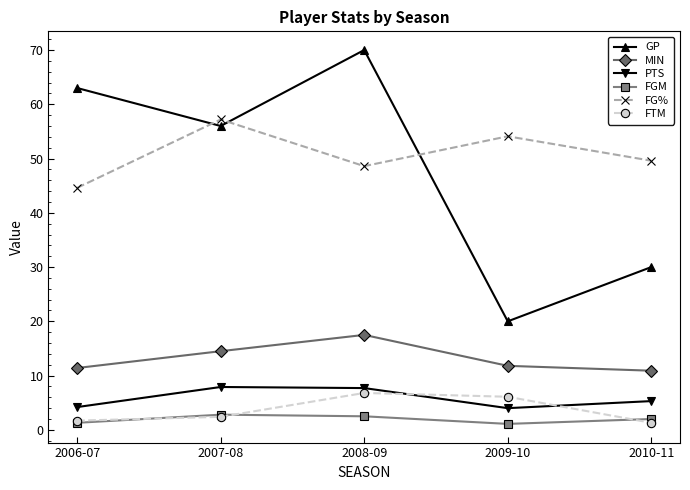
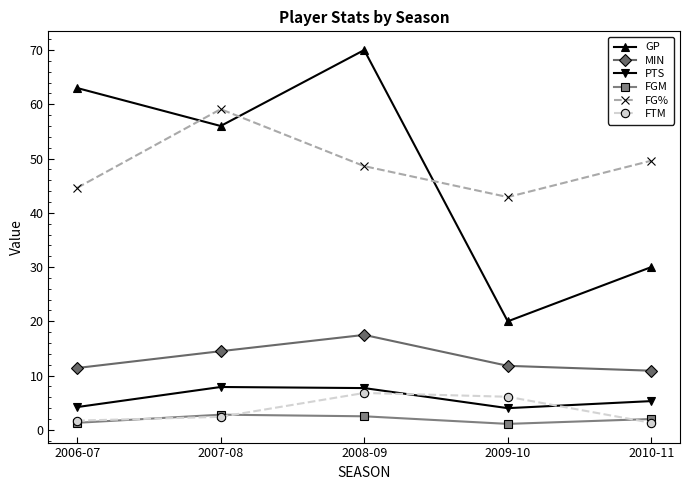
  {
    "FG%": {
      "2006-07": 45,
-     "2007-08": 57,
+     "2007-08": 59,
      "2008-09": 49,
-     "2009-10": 54,
+     "2009-10": 43,
      "2010-11": 50
    },
    "FTM": {
      "2008-09": 7,
      "2009-10": 6,
      "2010-11": 1
    }
  }
